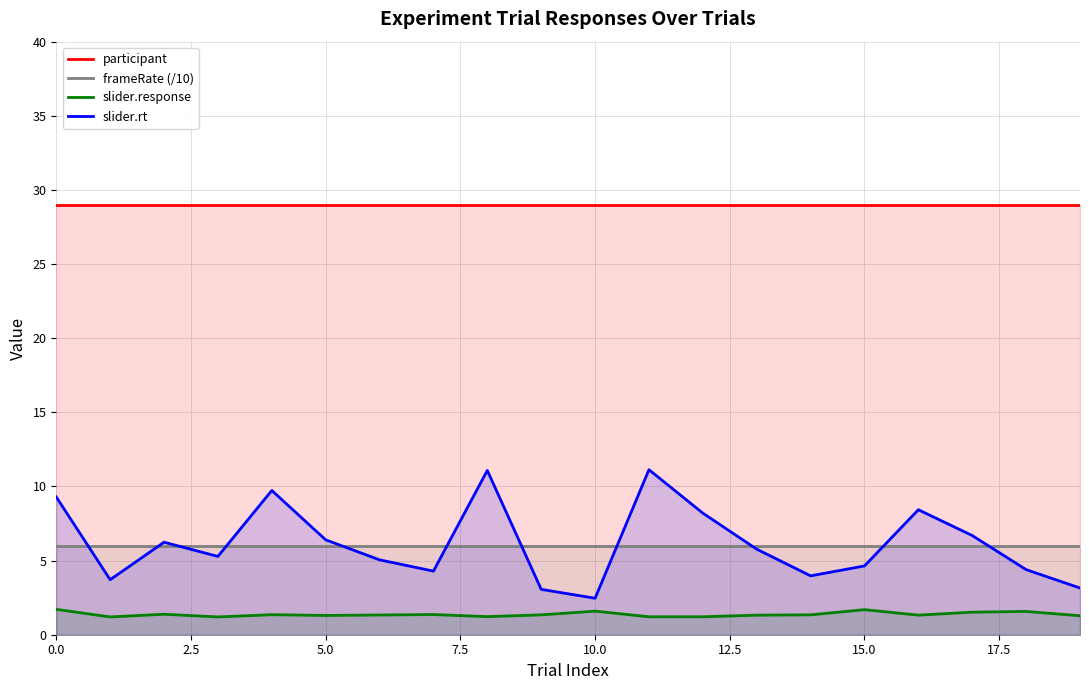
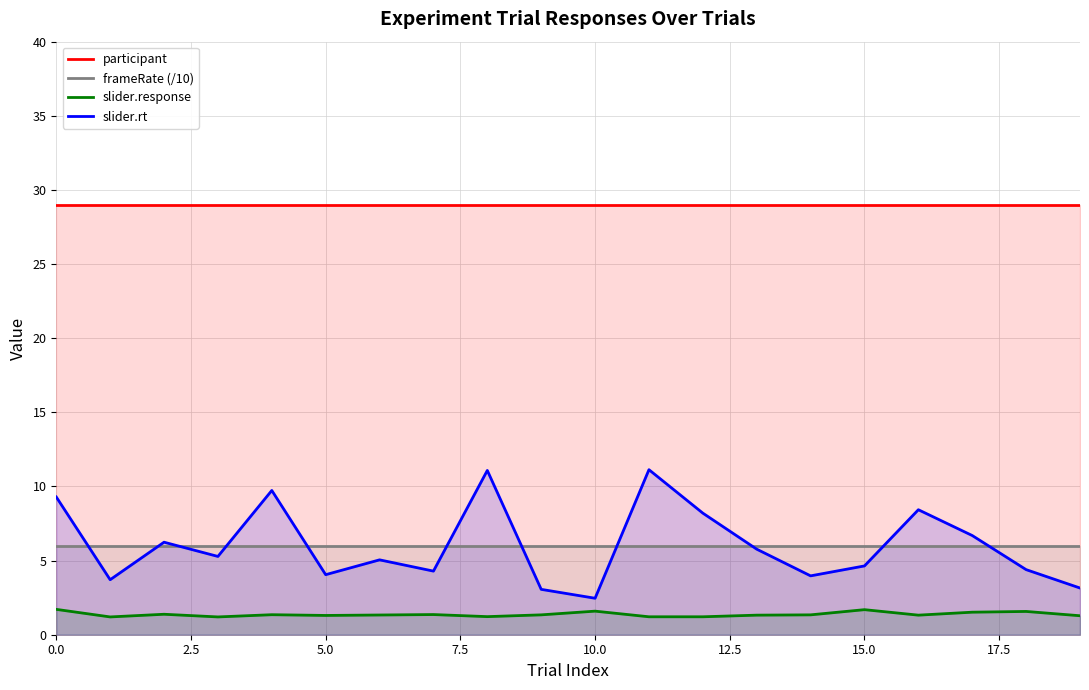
  {
    "participant": {
      "0.0": 29.0,
      "5.0": 29.0,
      "10.0": 29.0,
      "15.0": 29.0
    },
    "frameRate (/10)": {
      "0.0": 6.0,
      "5.0": 6.0,
      "10.0": 6.0,
      "15.0": 6.0
    },
    "slider.response": {
      "0.0": 1.7,
      "5.0": 1.3,
      "10.0": 1.6,
      "15.0": 1.7
    },
    "slider.rt": {
      "0.0": 9.3,
-     "5.0": 6.4,
+     "5.0": 4.1,
      "10.0": 2.5,
      "15.0": 4.6
    }
  }
